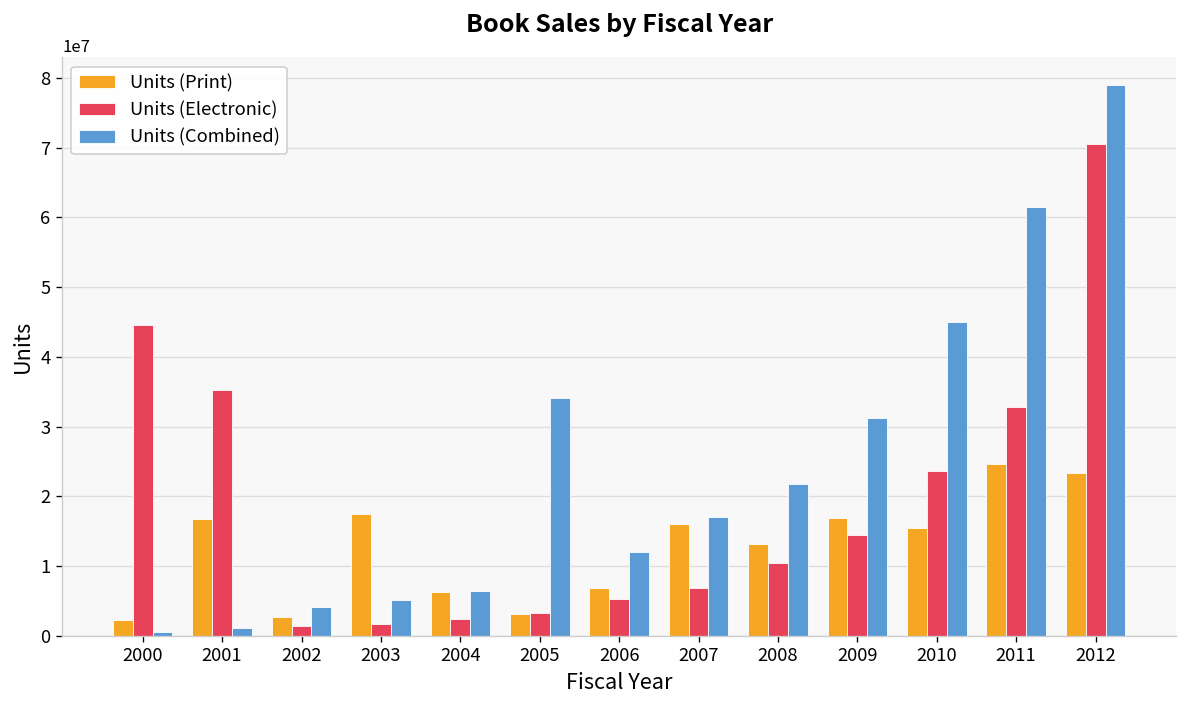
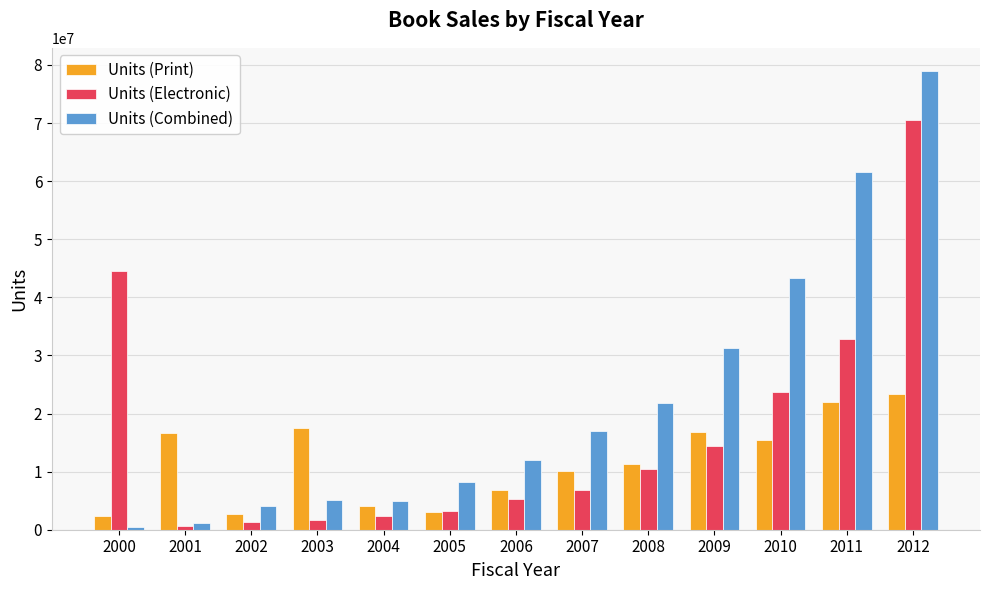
  {
    "Units (Print)": {
      "2000": 2000000,
      "2001": 17000000,
      "2002": 3000000,
      "2003": 17000000,
-     "2004": 6000000,
+     "2004": 4000000,
      "2005": 3000000,
      "2006": 7000000,
-     "2007": 16000000,
-     "2008": 13000000,
+     "2007": 10000000,
+     "2008": 11000000,
      "2009": 17000000,
      "2010": 15000000,
-     "2011": 25000000,
+     "2011": 22000000,
      "2012": 23000000
    },
    "Units (Electronic)": {
      "2000": 45000000,
-     "2001": 35000000,
+     "2001": 1000000,
      "2002": 1000000,
      "2003": 2000000,
      "2004": 2000000,
      "2005": 3000000,
      "2006": 5000000,
      "2007": 7000000,
      "2008": 10000000,
      "2009": 14000000,
      "2010": 24000000,
      "2011": 33000000,
      "2012": 71000000
    },
    "Units (Combined)": {
      "2000": 1000000,
      "2001": 1000000,
      "2002": 4000000,
      "2003": 5000000,
-     "2004": 6000000,
-     "2005": 34000000,
+     "2004": 5000000,
+     "2005": 8000000,
      "2006": 12000000,
      "2007": 17000000,
      "2008": 22000000,
      "2009": 31000000,
-     "2010": 45000000,
+     "2010": 43000000,
      "2011": 62000000,
      "2012": 79000000
    }
  }
